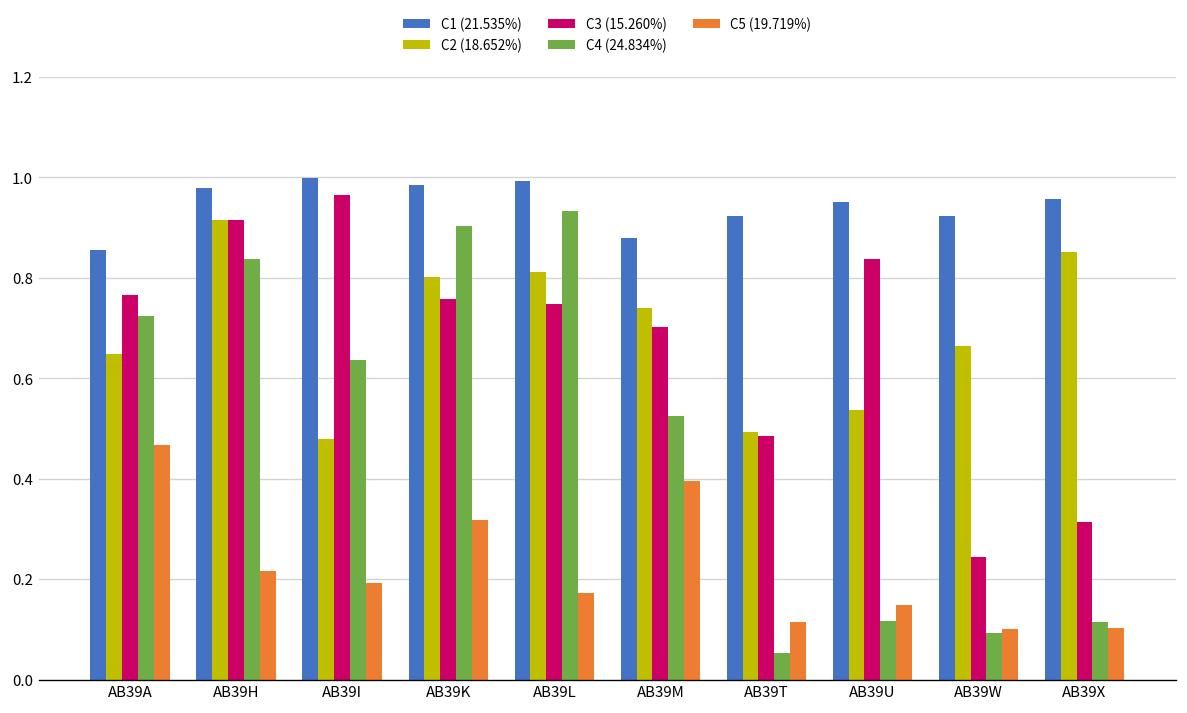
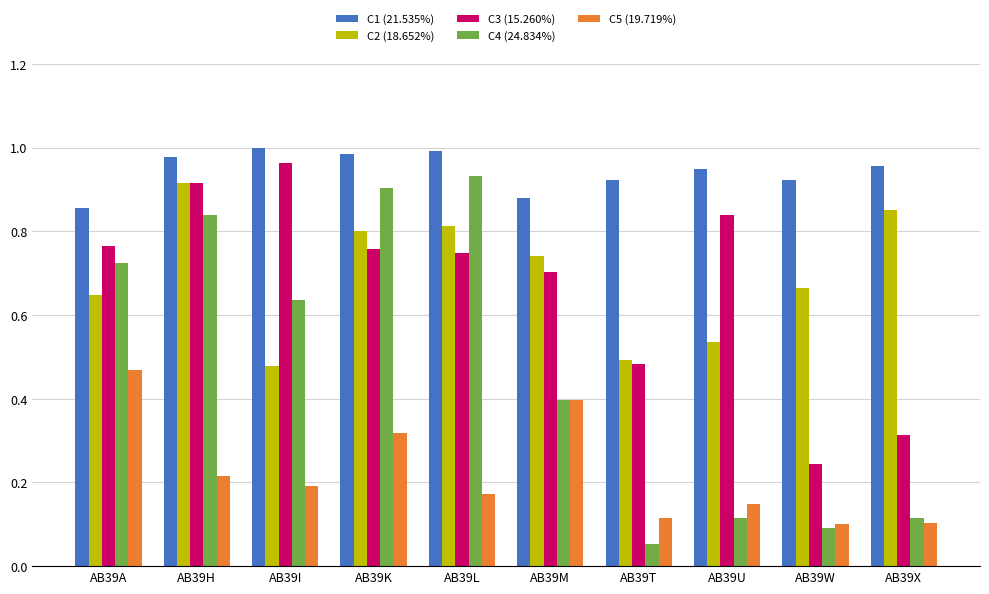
  {
    "C1 (21.535%)": {
      "AB39A": 0.86,
      "AB39H": 0.98,
      "AB39I": 1.00,
      "AB39K": 0.98,
      "AB39L": 0.99,
      "AB39M": 0.88,
      "AB39T": 0.92,
      "AB39U": 0.95,
      "AB39W": 0.92,
      "AB39X": 0.96
    },
    "C2 (18.652%)": {
      "AB39A": 0.65,
      "AB39H": 0.92,
      "AB39I": 0.48,
      "AB39K": 0.80,
      "AB39L": 0.81,
      "AB39M": 0.74,
      "AB39T": 0.49,
      "AB39U": 0.54,
      "AB39W": 0.67,
      "AB39X": 0.85
    },
    "C3 (15.260%)": {
      "AB39A": 0.77,
      "AB39H": 0.92,
      "AB39I": 0.96,
      "AB39K": 0.76,
      "AB39L": 0.75,
      "AB39M": 0.70,
      "AB39T": 0.48,
      "AB39U": 0.84,
      "AB39W": 0.24,
      "AB39X": 0.31
    },
    "C4 (24.834%)": {
      "AB39A": 0.72,
      "AB39H": 0.84,
      "AB39I": 0.64,
      "AB39K": 0.90,
      "AB39L": 0.93,
-     "AB39M": 0.52,
+     "AB39M": 0.40,
      "AB39T": 0.05,
      "AB39U": 0.12,
      "AB39W": 0.09,
      "AB39X": 0.11
    },
    "C5 (19.719%)": {
      "AB39A": 0.47,
      "AB39H": 0.22,
      "AB39I": 0.19,
      "AB39K": 0.32,
      "AB39L": 0.17,
      "AB39M": 0.40,
      "AB39T": 0.11,
      "AB39U": 0.15,
      "AB39W": 0.10,
      "AB39X": 0.10
    }
  }
